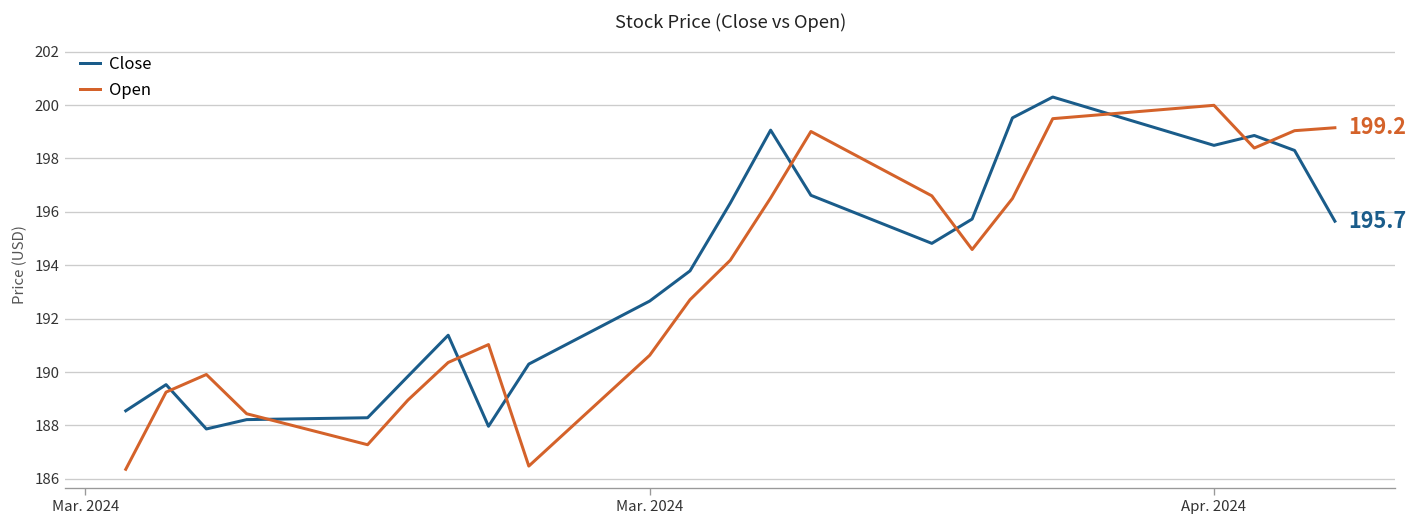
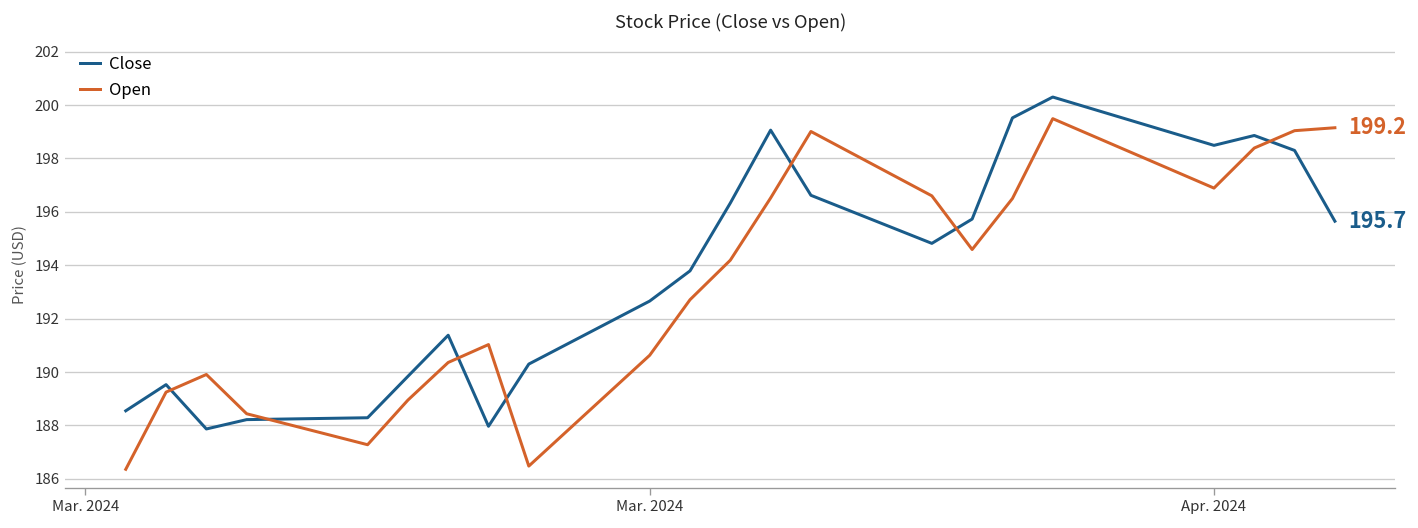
  {
    "Close": {
      "Mar. 2024": 192.7,
      "Apr. 2024": 198.5
    },
    "Open": {
      "Mar. 2024": 190.6,
-     "Apr. 2024": 200.0
+     "Apr. 2024": 196.9
    }
  }
